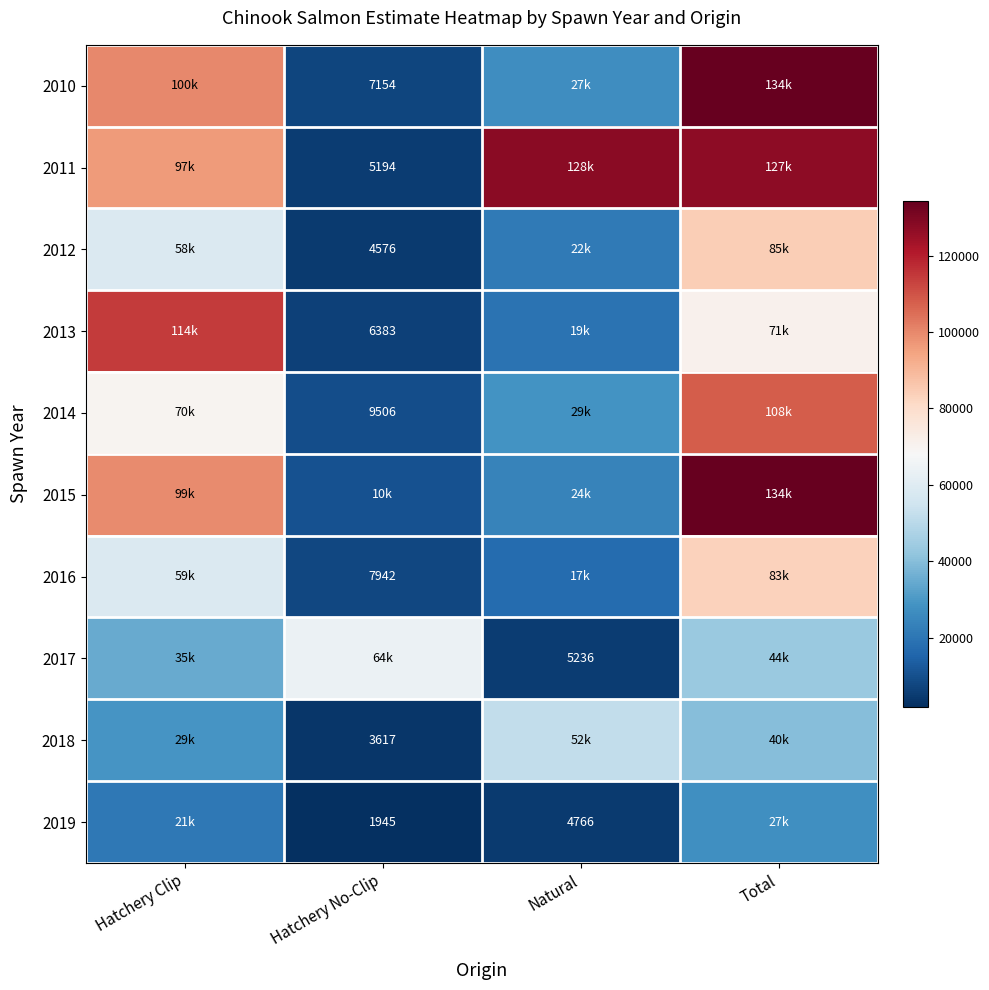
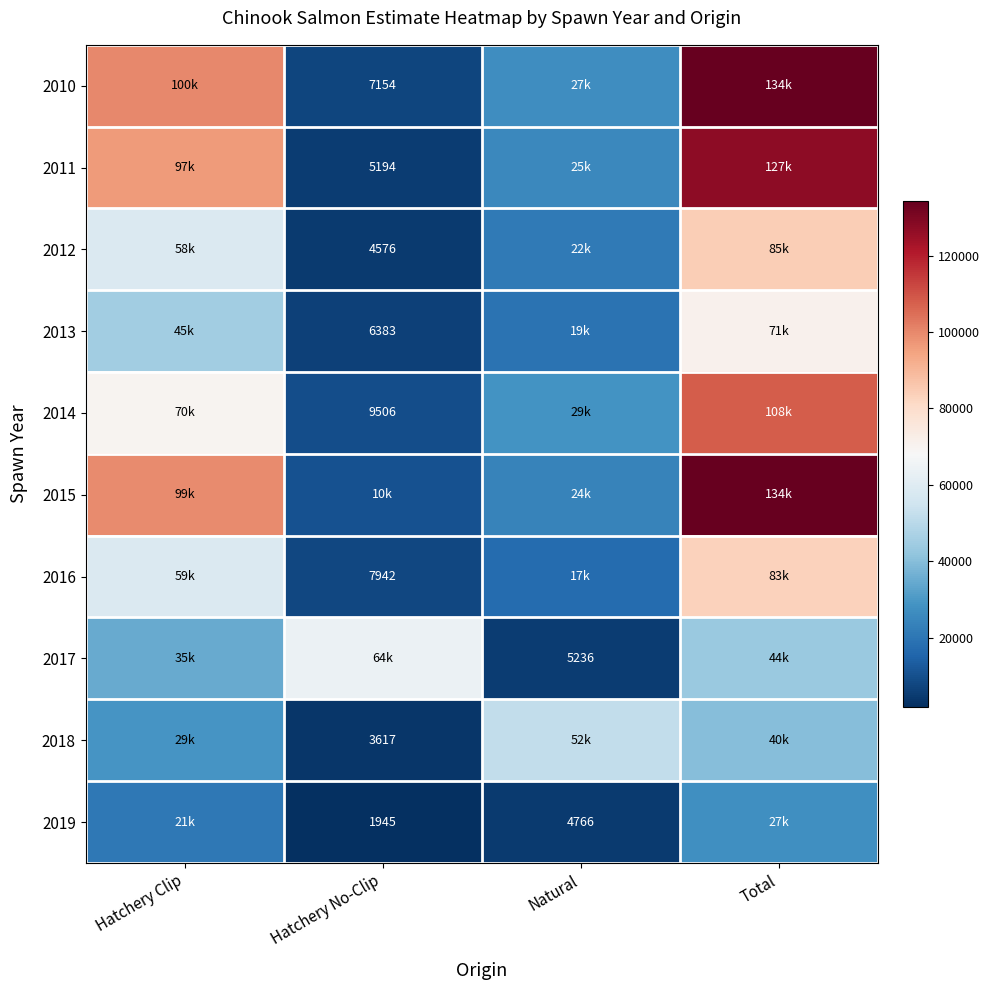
  {
    "2010": {
      "Hatchery Clip": "100k",
      "Hatchery No-Clip": "7154",
      "Natural": "27k",
      "Total": "134k"
    },
    "2011": {
      "Hatchery Clip": "97k",
      "Hatchery No-Clip": "5194",
-     "Natural": "128k",
+     "Natural": "25k",
      "Total": "127k"
    },
    "2012": {
      "Hatchery Clip": "58k",
      "Hatchery No-Clip": "4576",
      "Natural": "22k",
      "Total": "85k"
    },
    "2013": {
-     "Hatchery Clip": "114k",
+     "Hatchery Clip": "45k",
      "Hatchery No-Clip": "6383",
      "Natural": "19k",
      "Total": "71k"
    },
    "2014": {
      "Hatchery Clip": "70k",
      "Hatchery No-Clip": "9506",
      "Natural": "29k",
      "Total": "108k"
    },
    "2015": {
      "Hatchery Clip": "99k",
      "Hatchery No-Clip": "10k",
      "Natural": "24k",
      "Total": "134k"
    },
    "2016": {
      "Hatchery Clip": "59k",
      "Hatchery No-Clip": "7942",
      "Natural": "17k",
      "Total": "83k"
    },
    "2017": {
      "Hatchery Clip": "35k",
      "Hatchery No-Clip": "64k",
      "Natural": "5236",
      "Total": "44k"
    },
    "2018": {
      "Hatchery Clip": "29k",
      "Hatchery No-Clip": "3617",
      "Natural": "52k",
      "Total": "40k"
    },
    "2019": {
      "Hatchery Clip": "21k",
      "Hatchery No-Clip": "1945",
      "Natural": "4766",
      "Total": "27k"
    }
  }
